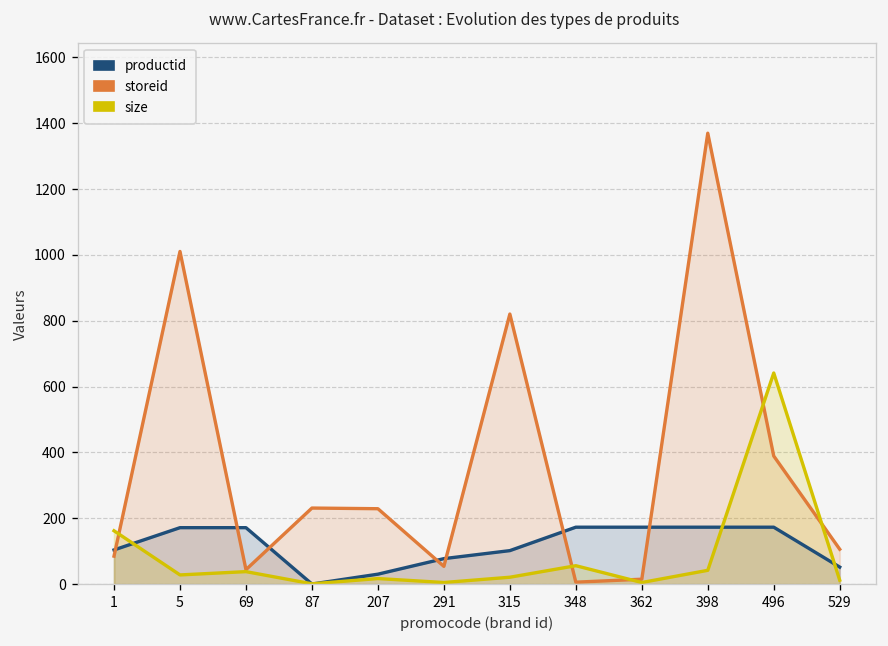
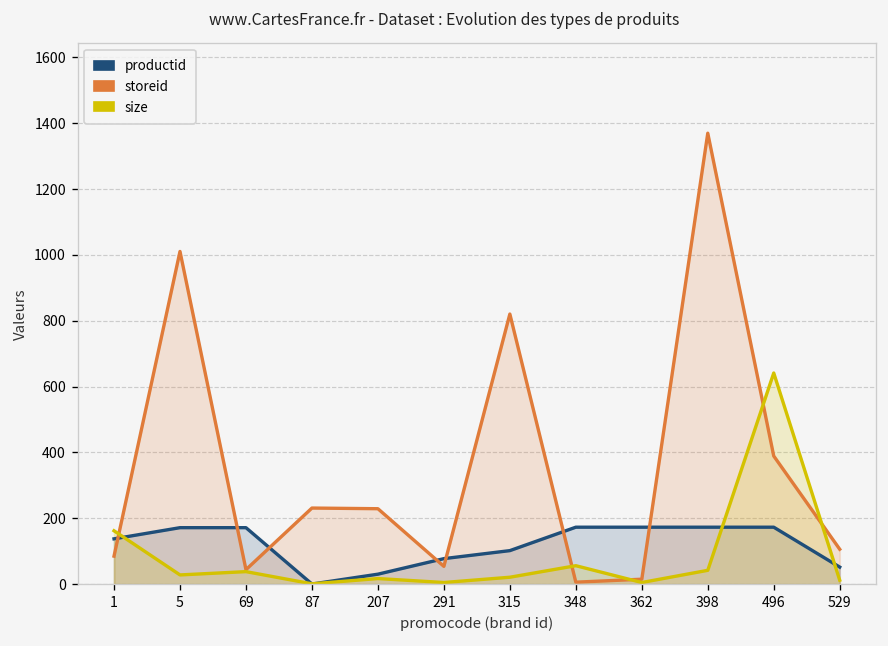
  {
    "productid": {
-     "1": 100,
+     "1": 140,
      "5": 170,
      "69": 170,
      "207": 30,
      "291": 80,
      "315": 100,
      "348": 170,
      "362": 170,
      "398": 170,
      "496": 170,
      "529": 50
    },
    "storeid": {
      "1": 90,
      "5": 1010,
      "87": 230,
      "207": 230,
      "291": 50,
      "315": 820,
      "348": 10,
      "362": 20,
      "398": 1370,
      "496": 390,
      "529": 110
    },
    "size": {
      "1": 160,
      "5": 30,
      "207": 20,
      "291": 10,
      "315": 20,
      "348": 60,
      "362": 10,
      "398": 40,
      "496": 640,
      "529": 10
    }
  }
